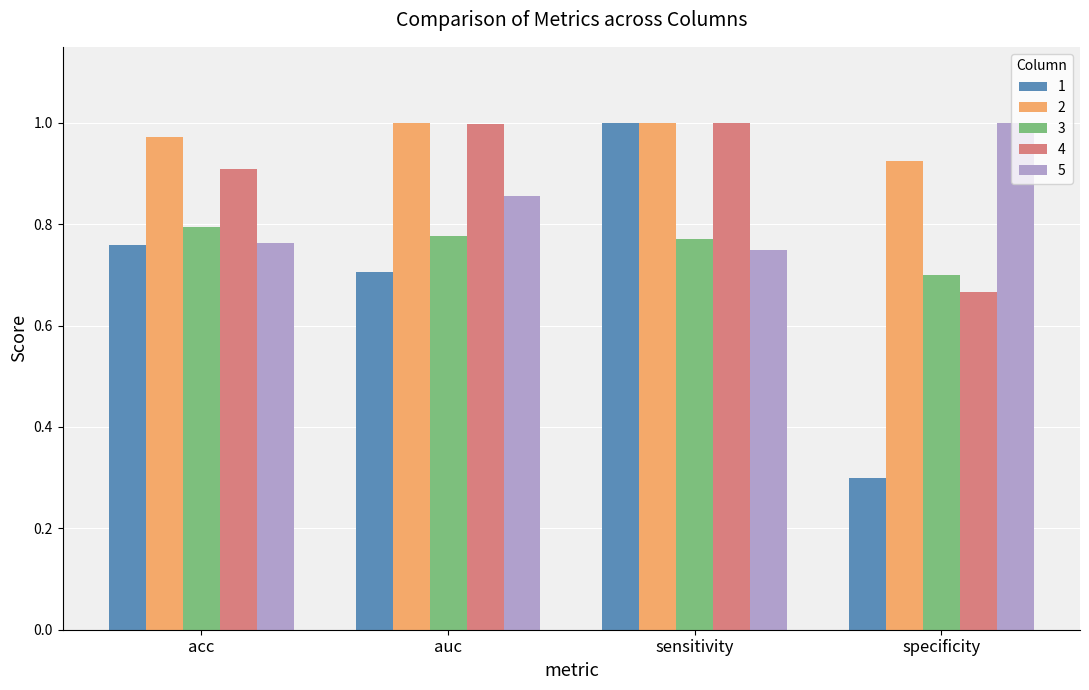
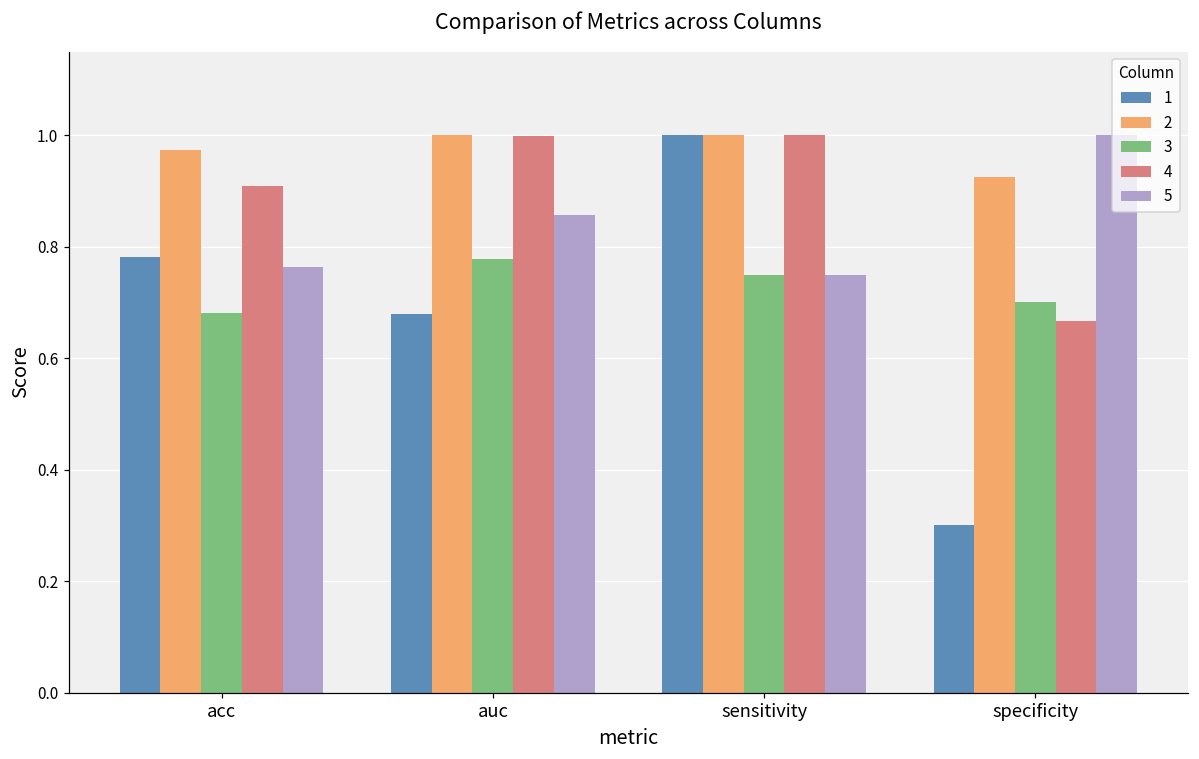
  {
    "1": {
-     "acc": 0.76,
-     "auc": 0.71,
+     "acc": 0.78,
+     "auc": 0.68,
      "sensitivity": 1.00,
      "specificity": 0.30
    },
    "3": {
-     "acc": 0.79,
+     "acc": 0.68,
      "auc": 0.78,
-     "sensitivity": 0.77,
+     "sensitivity": 0.75,
      "specificity": 0.70
    },
    "5": {
      "acc": 0.76,
      "auc": 0.86,
      "sensitivity": 0.75
    }
  }
